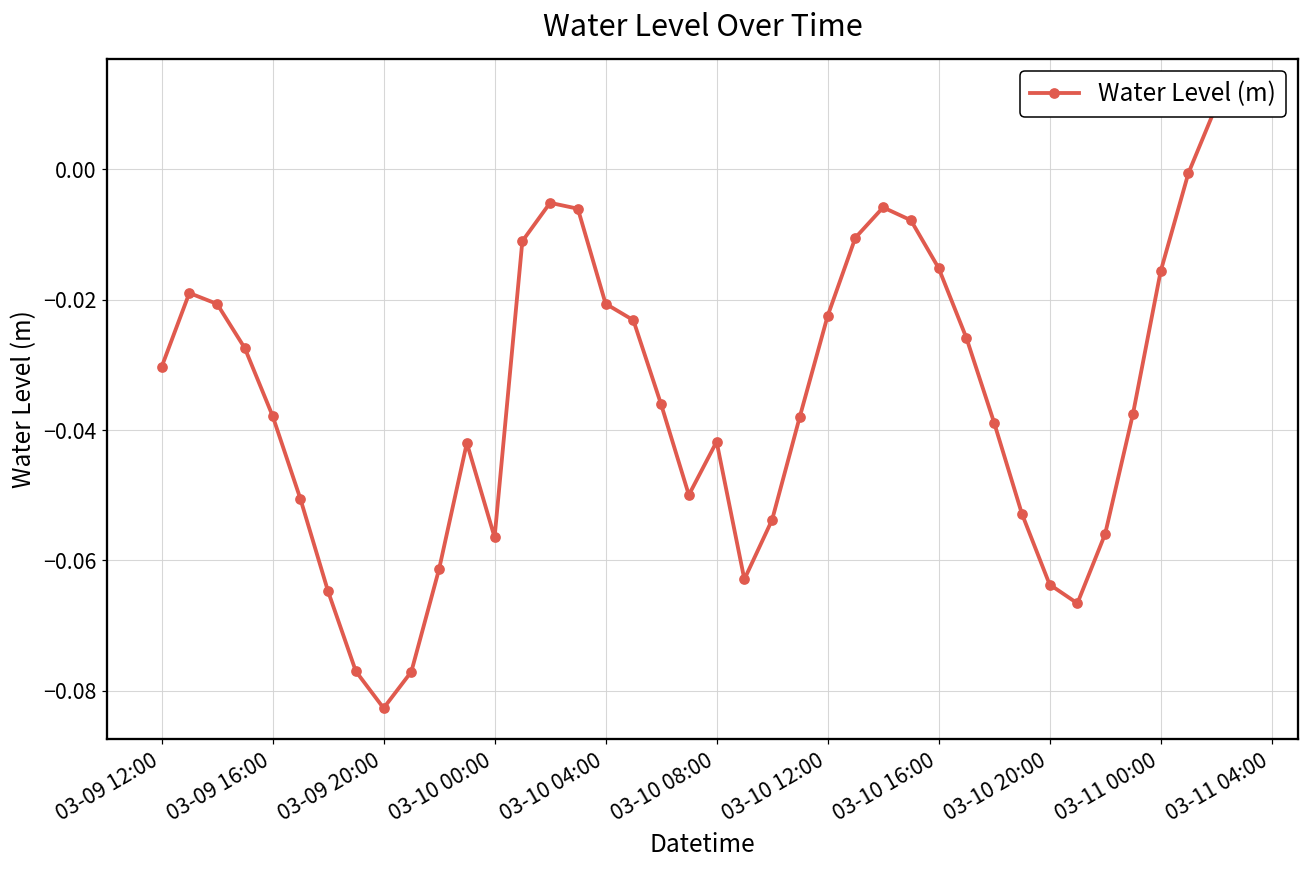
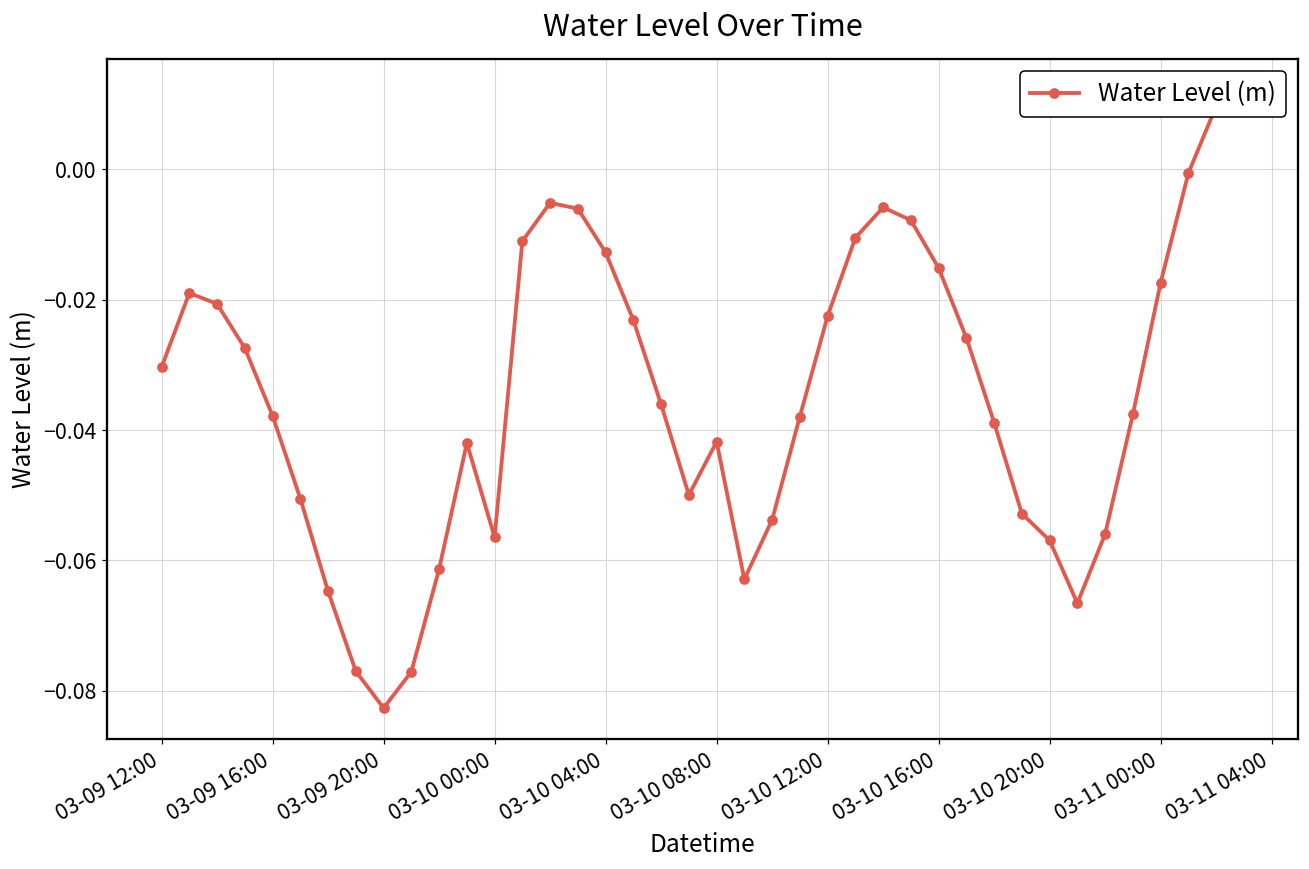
  {
    "03-09 12:00": -0.030,
    "03-09 16:00": -0.038,
    "03-09 20:00": -0.083,
    "03-10 00:00": -0.056,
-   "03-10 04:00": -0.021,
+   "03-10 04:00": -0.013,
    "03-10 08:00": -0.042,
    "03-10 12:00": -0.023,
    "03-10 16:00": -0.015,
-   "03-10 20:00": -0.064,
-   "03-11 00:00": -0.016
+   "03-10 20:00": -0.057,
+   "03-11 00:00": -0.017
  }
